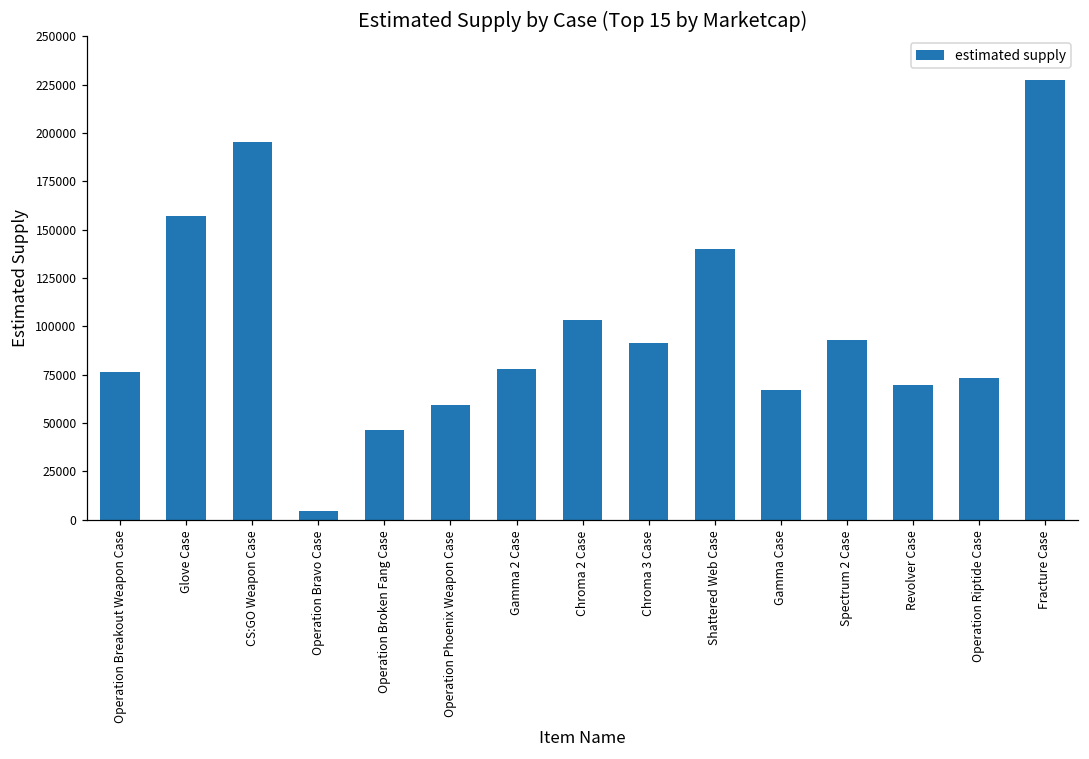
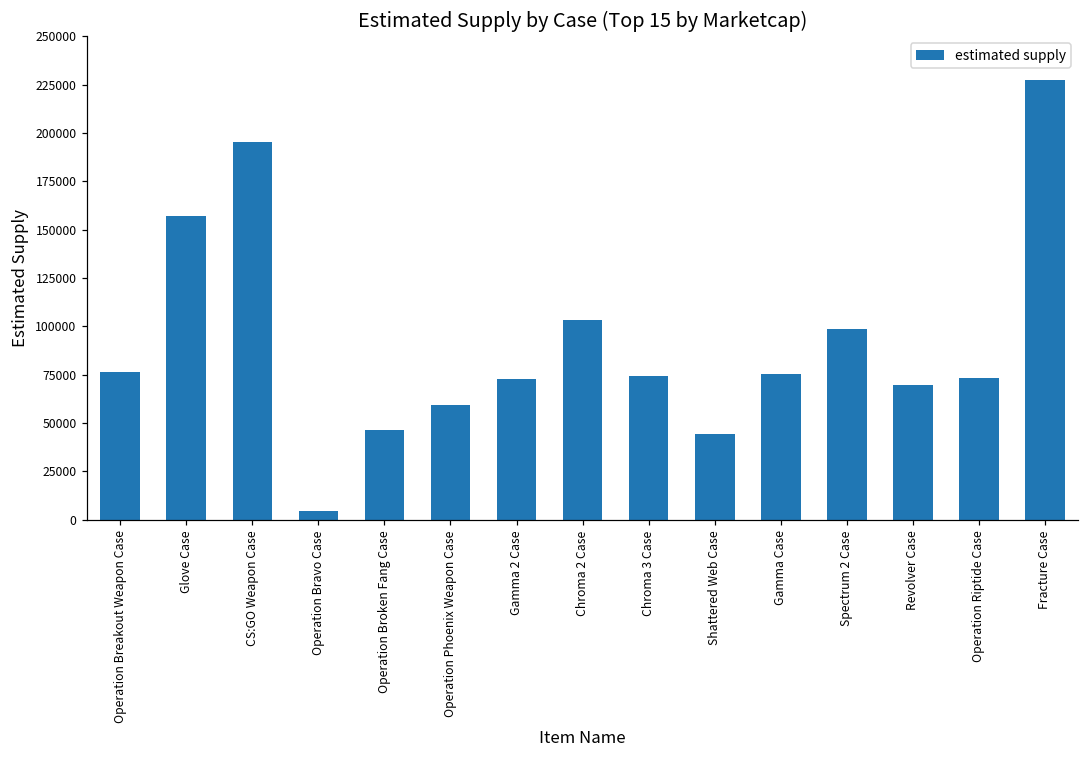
  {
    "Operation Breakout Weapon Case": 77000,
    "Glove Case": 157000,
    "CS:GO Weapon Case": 196000,
    "Operation Bravo Case": 4000,
    "Operation Broken Fang Case": 46000,
    "Operation Phoenix Weapon Case": 59000,
-   "Gamma 2 Case": 78000,
+   "Gamma 2 Case": 73000,
    "Chroma 2 Case": 103000,
-   "Chroma 3 Case": 91000,
-   "Shattered Web Case": 140000,
-   "Gamma Case": 67000,
-   "Spectrum 2 Case": 93000,
+   "Chroma 3 Case": 74000,
+   "Shattered Web Case": 44000,
+   "Gamma Case": 75000,
+   "Spectrum 2 Case": 99000,
    "Revolver Case": 70000,
    "Operation Riptide Case": 73000,
    "Fracture Case": 227000
  }
